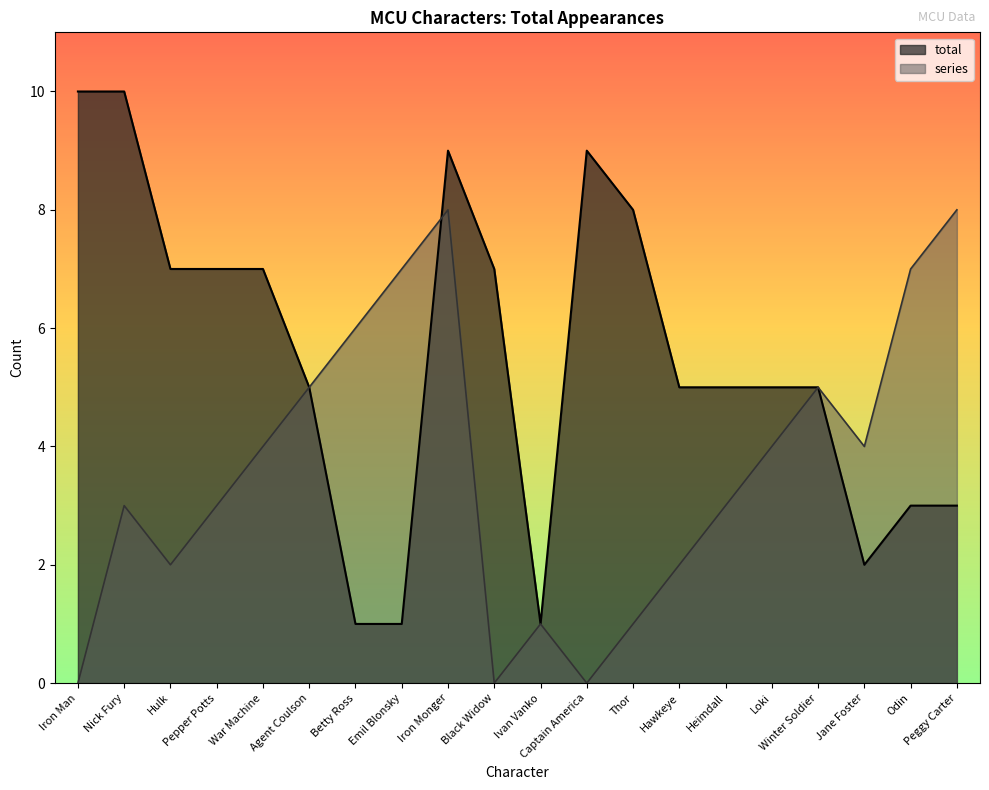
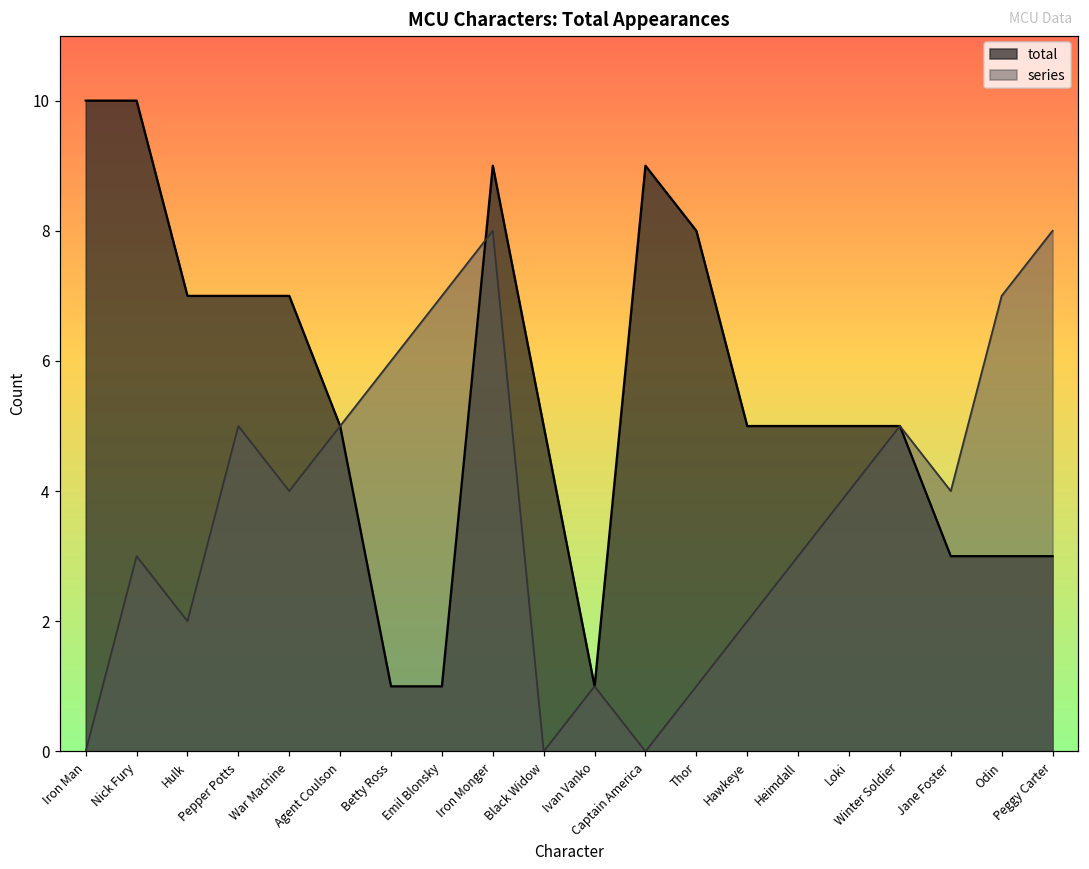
  {
    "total": {
      "Iron Man": 10,
      "Nick Fury": 10,
      "Hulk": 7,
      "Pepper Potts": 7,
      "War Machine": 7,
      "Betty Ross": 1,
      "Emil Blonsky": 1,
      "Iron Monger": 9,
-     "Black Widow": 7,
+     "Black Widow": 5,
      "Captain America": 9,
      "Thor": 8,
      "Hawkeye": 5,
      "Heimdall": 5,
      "Loki": 5,
-     "Jane Foster": 2,
+     "Jane Foster": 3,
      "Odin": 3,
      "Peggy Carter": 3
    },
    "series": {
      "Iron Man": 0,
      "Nick Fury": 3,
      "Hulk": 2,
-     "Pepper Potts": 3,
+     "Pepper Potts": 5,
      "War Machine": 4,
      "Betty Ross": 6,
      "Emil Blonsky": 7,
      "Iron Monger": 8,
      "Black Widow": 0,
      "Captain America": 0,
      "Thor": 1,
      "Hawkeye": 2,
      "Heimdall": 3,
      "Loki": 4,
      "Jane Foster": 4,
      "Odin": 7,
      "Peggy Carter": 8
    }
  }
